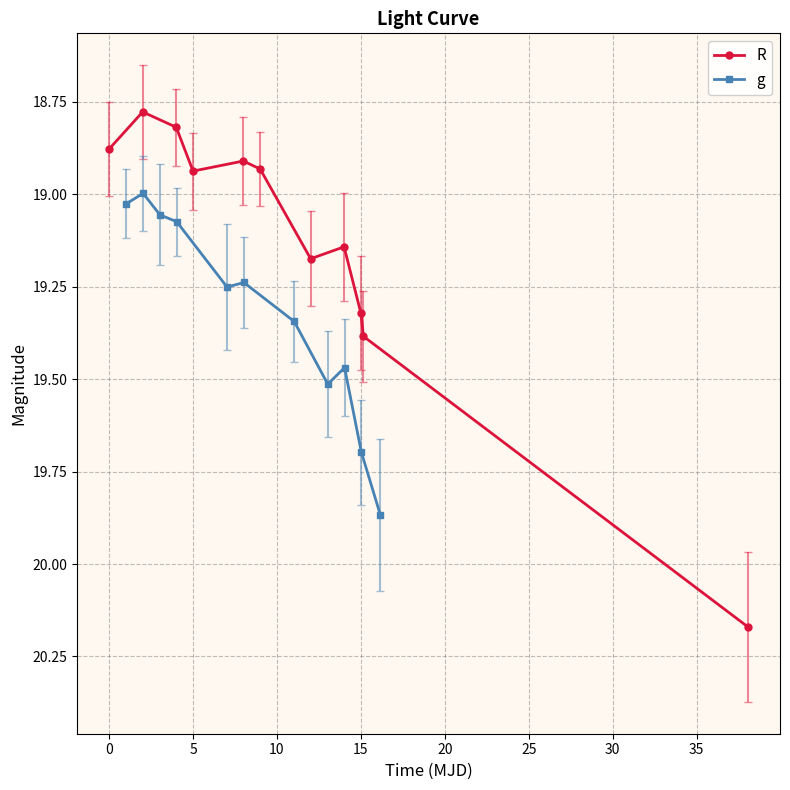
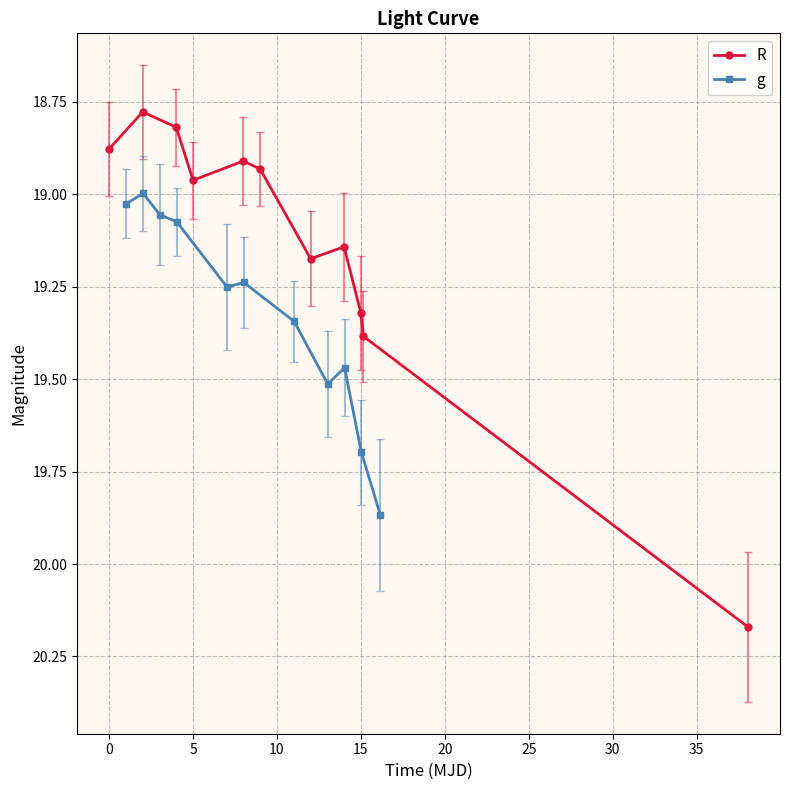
  {
    "R": {
      "0": 18.88,
-     "5": 18.94,
+     "5": 18.96,
      "15": 19.32
    }
  }
